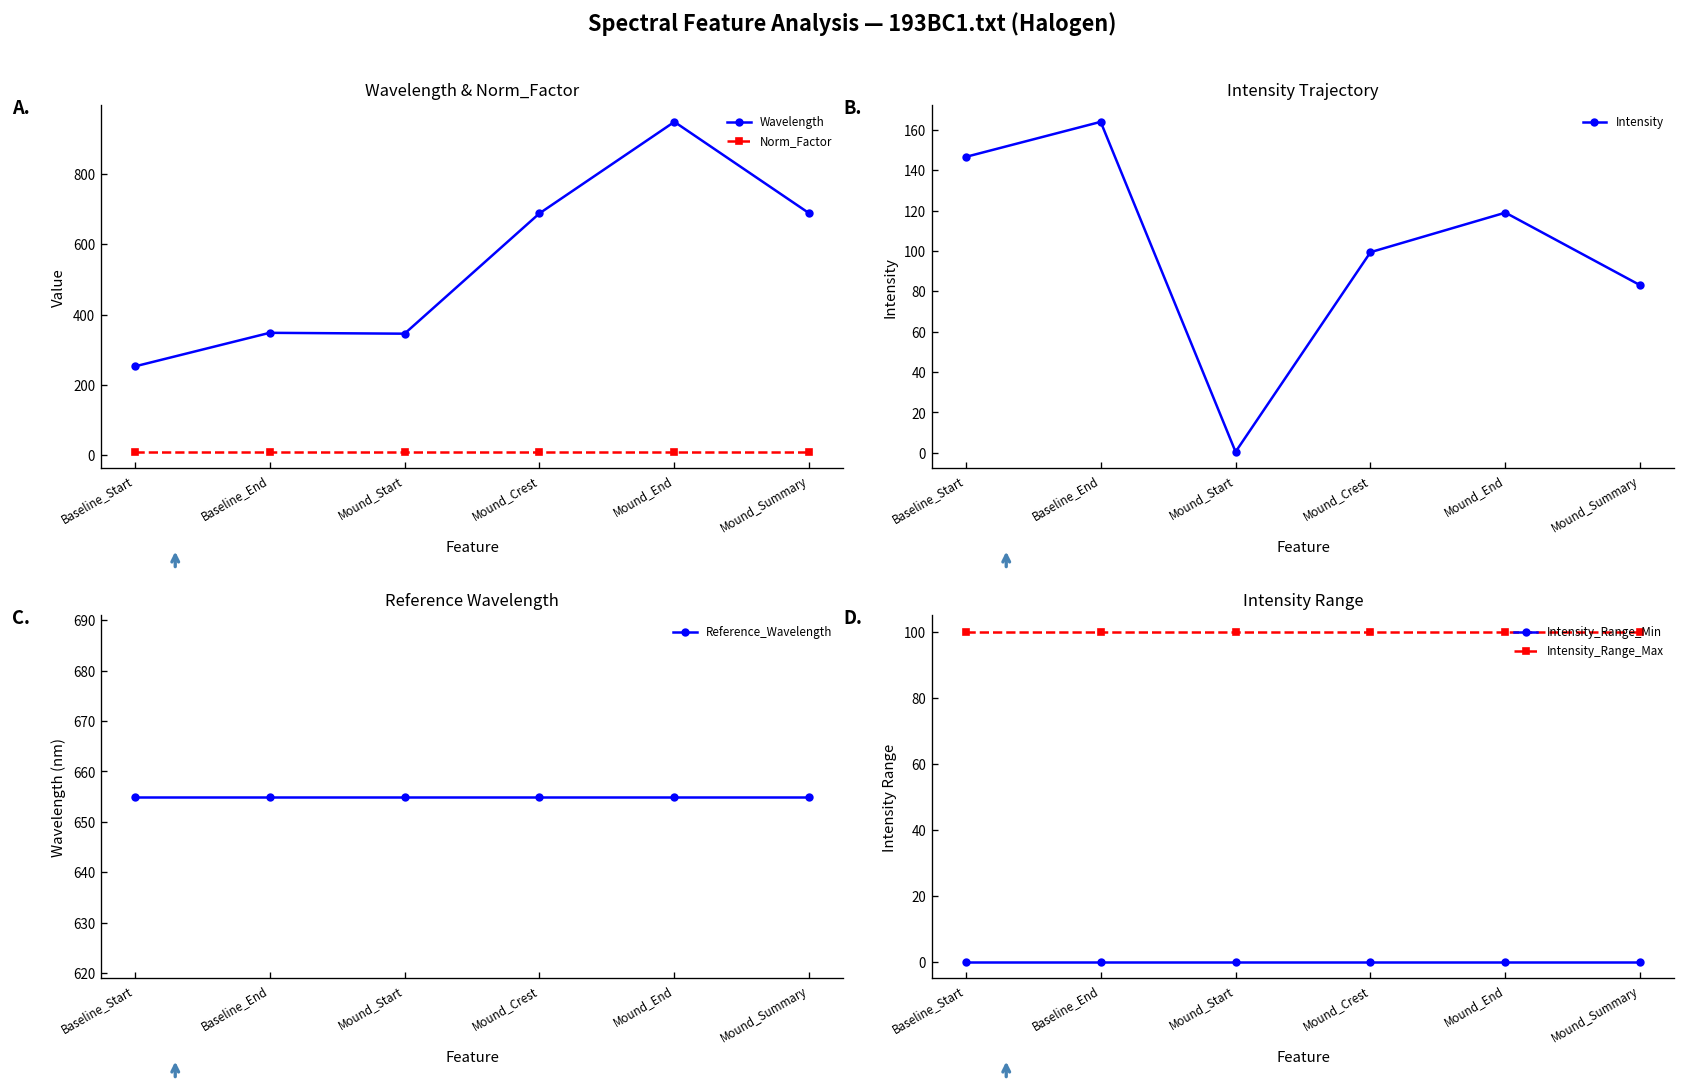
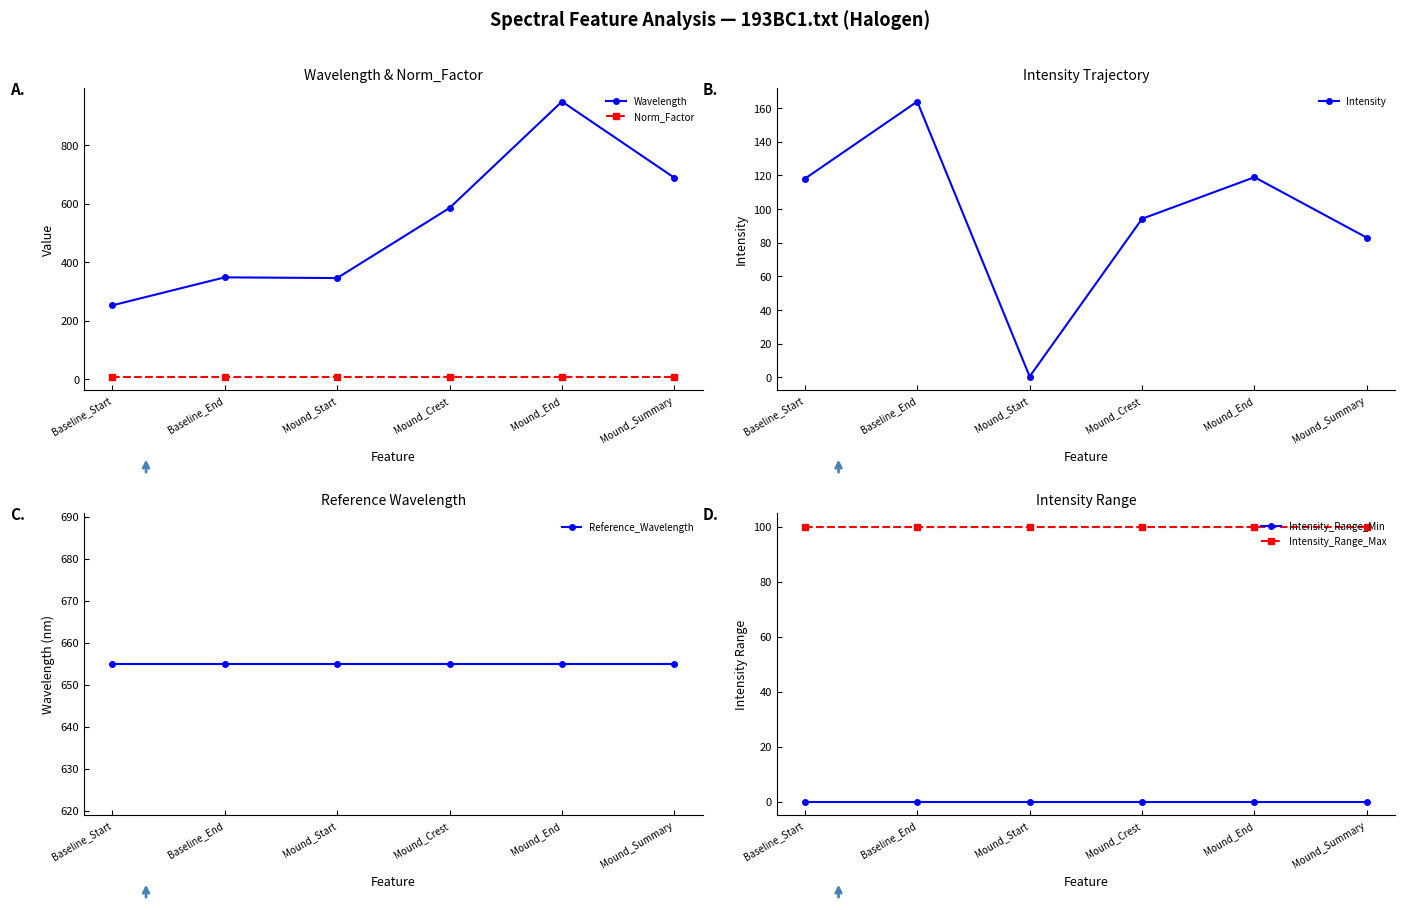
  {
    "Wavelength & Norm_Factor": {
      "Wavelength": {
        "Baseline_Start": 250,
        "Baseline_End": 350,
        "Mound_Start": 350,
-       "Mound_Crest": 690,
+       "Mound_Crest": 590,
        "Mound_End": 950,
        "Mound_Summary": 690
      },
      "Norm_Factor": {
        "Baseline_Start": 10,
        "Baseline_End": 10,
        "Mound_Start": 10,
        "Mound_Crest": 10,
        "Mound_End": 10,
        "Mound_Summary": 10
      }
    },
    "Intensity Trajectory": {
-     "Baseline_Start": 147,
+     "Baseline_Start": 118,
      "Baseline_End": 164,
      "Mound_Start": 1,
-     "Mound_Crest": 99,
+     "Mound_Crest": 94,
      "Mound_End": 119,
      "Mound_Summary": 83
    },
    "Reference Wavelength": {
      "Baseline_Start": 655,
      "Baseline_End": 655,
      "Mound_Start": 655,
      "Mound_Crest": 655,
      "Mound_End": 655,
      "Mound_Summary": 655
    },
    "Intensity Range": {
      "Intensity_Range_Min": {
        "Baseline_Start": 0,
        "Baseline_End": 0,
        "Mound_Start": 0,
        "Mound_Crest": 0,
        "Mound_End": 0,
        "Mound_Summary": 0
      },
      "Intensity_Range_Max": {
        "Baseline_Start": 100,
        "Baseline_End": 100,
        "Mound_Start": 100,
        "Mound_Crest": 100,
        "Mound_End": 100,
        "Mound_Summary": 100
      }
    }
  }
